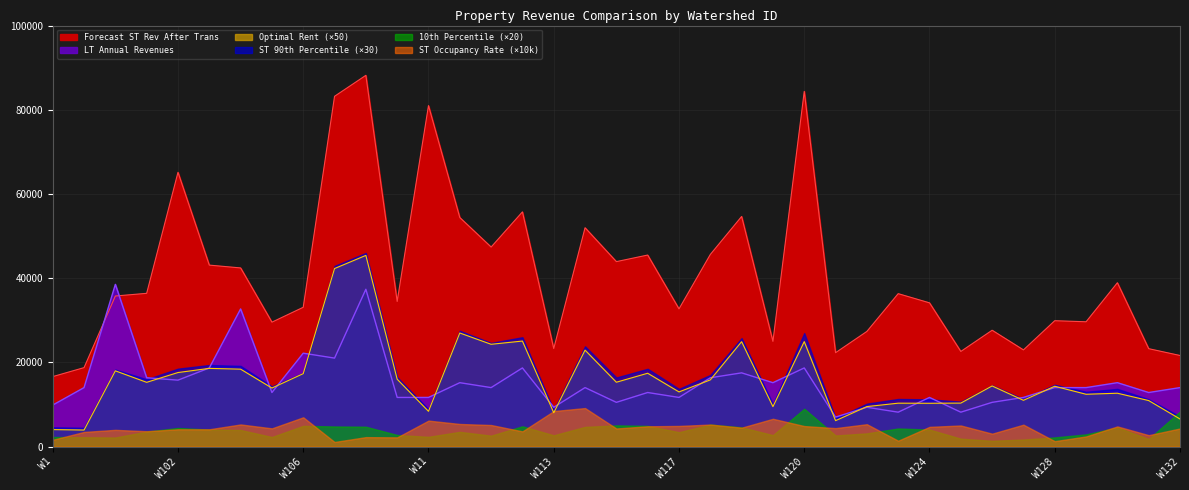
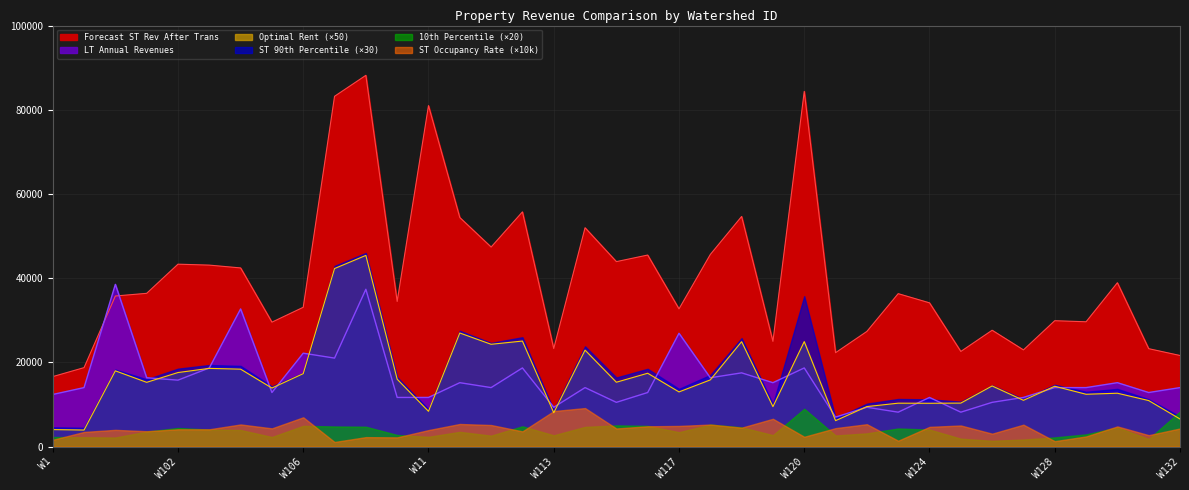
  {
    "Forecast ST Rev After Trans": {
      "W1": 17000,
-     "W102": 65000,
+     "W102": 43000,
      "W106": 33000,
      "W11": 81000,
      "W113": 23000,
      "W117": 33000,
      "W120": 84000,
      "W124": 34000,
      "W128": 30000,
      "W132": 22000
    },
    "LT Annual Revenues": {
-     "W1": 10000,
+     "W1": 12000,
      "W102": 16000,
      "W106": 22000,
      "W11": 12000,
      "W113": 9000,
-     "W117": 12000,
+     "W117": 27000,
      "W120": 19000,
      "W132": 14000
    },
    "Optimal Rent (×50)": {
      "W102": 18000,
      "W117": 13000,
      "W120": 25000,
      "W124": 10000
    },
    "ST 90th Percentile (×30)": {
      "W102": 19000,
      "W117": 14000,
-     "W120": 27000
+     "W120": 36000
    },
    "10th Percentile (×20)": {
      "W1": 2000,
      "W106": 5000,
      "W11": 2000,
      "W113": 3000,
      "W117": 3000,
      "W120": 9000,
      "W124": 4000,
      "W128": 2000,
      "W132": 8000
    },
    "ST Occupancy Rate (×10k)": {
      "W1": 2000,
      "W106": 7000,
-     "W11": 6000,
+     "W11": 4000,
      "W117": 5000,
-     "W120": 5000,
+     "W120": 2000,
      "W124": 5000,
      "W128": 1000,
      "W132": 4000
    }
  }
